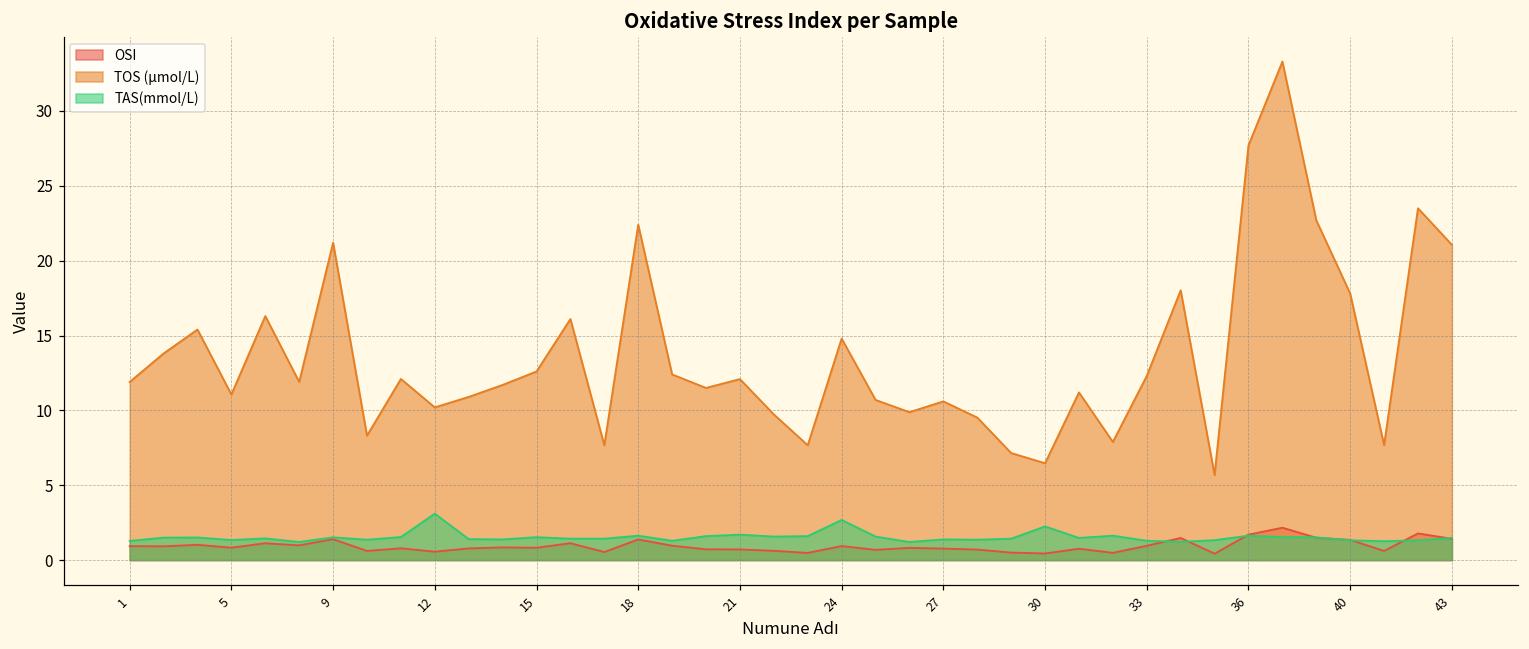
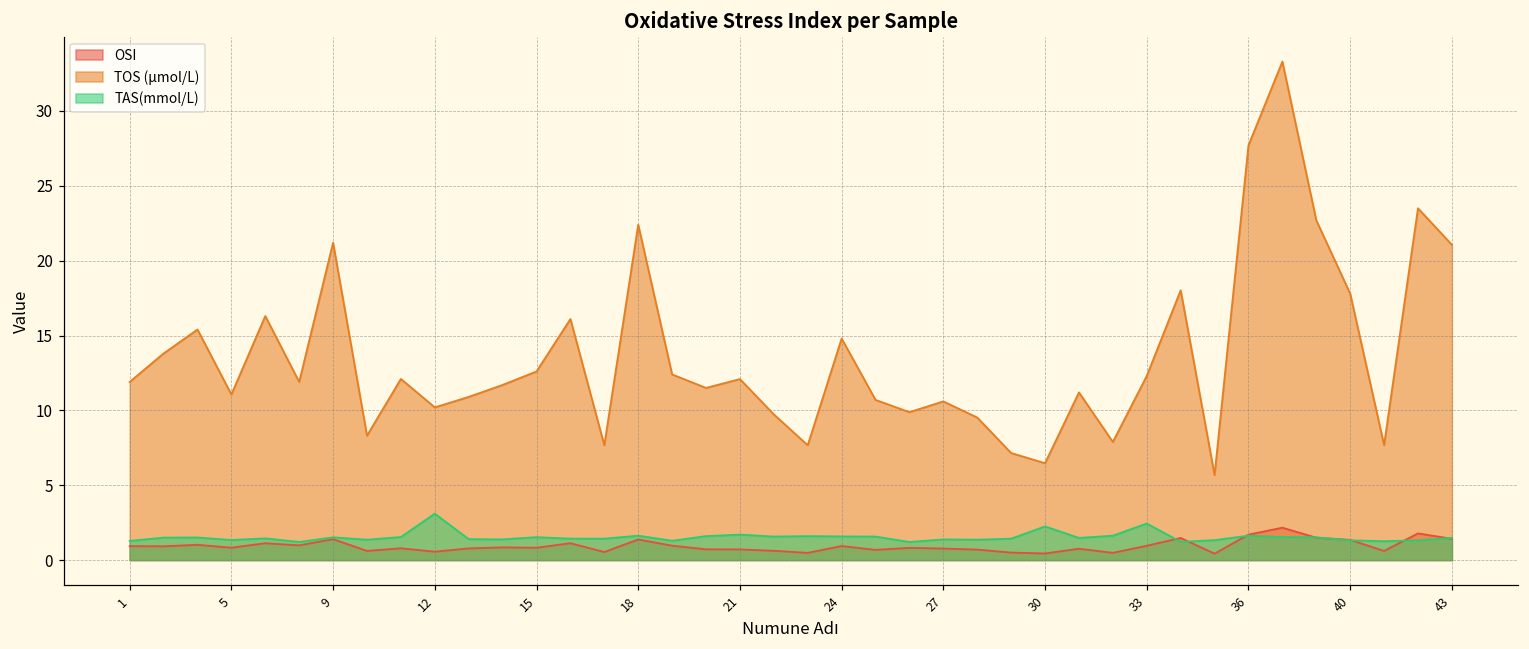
  {
    "TAS(mmol/L)": {
      "1": 1.3,
      "5": 1.3,
      "12": 3.1,
      "15": 1.5,
      "18": 1.6,
      "21": 1.7,
-     "24": 2.7,
+     "24": 1.6,
      "27": 1.4,
      "30": 2.3,
-     "33": 1.3
+     "33": 2.4
    }
  }
